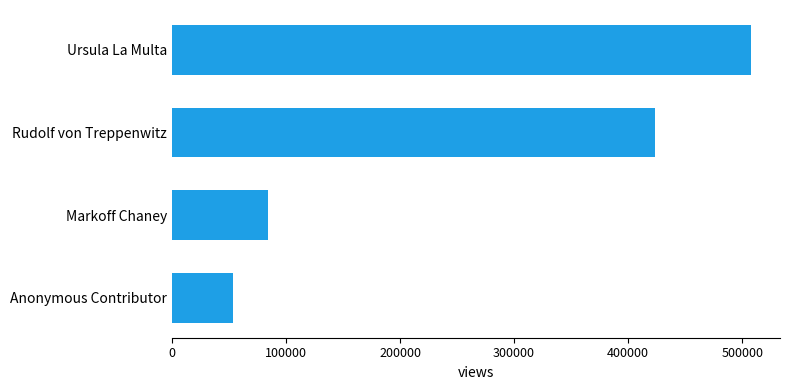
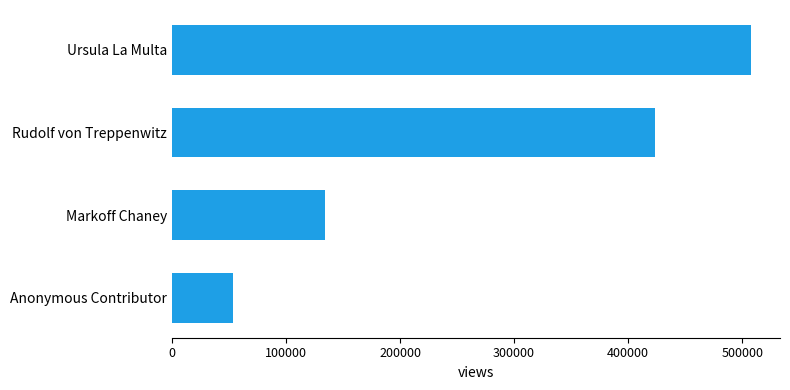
  {
    "Ursula La Multa": 508000,
    "Rudolf von Treppenwitz": 423000,
-   "Markoff Chaney": 85000,
+   "Markoff Chaney": 135000,
    "Anonymous Contributor": 53000
  }
